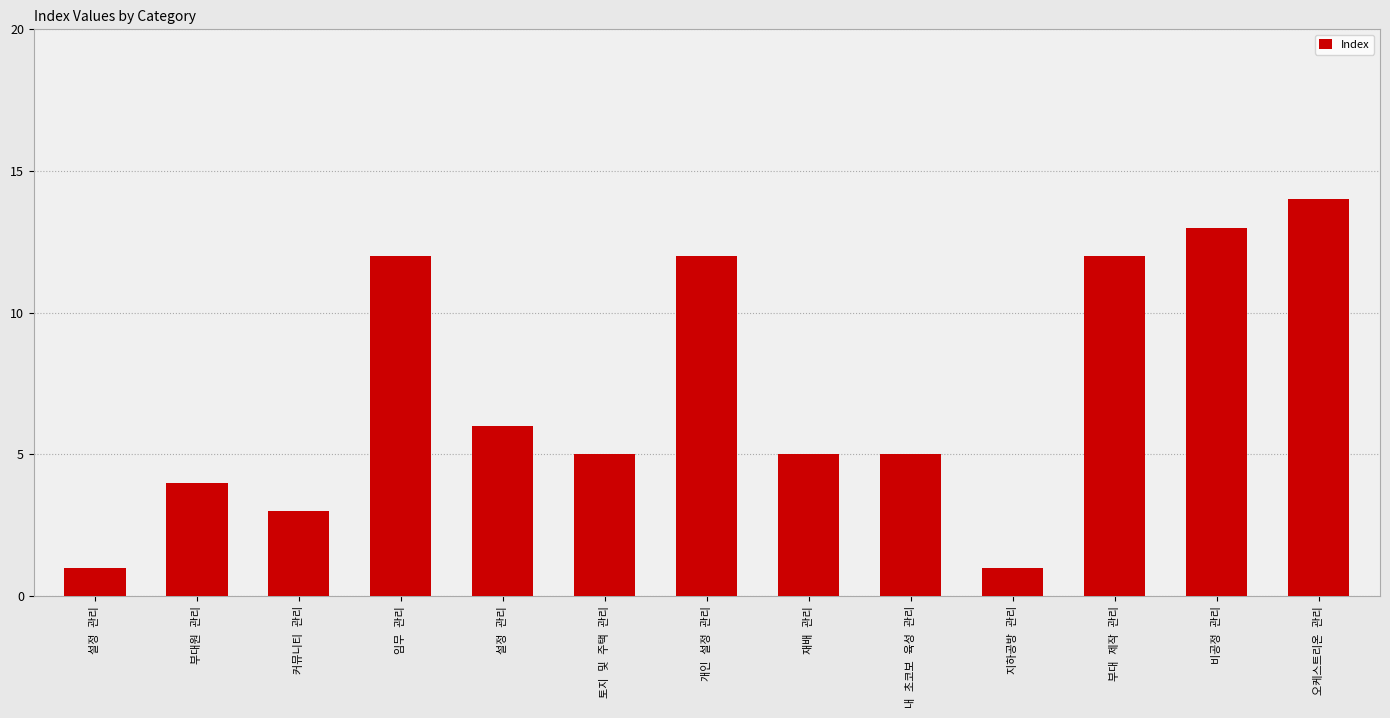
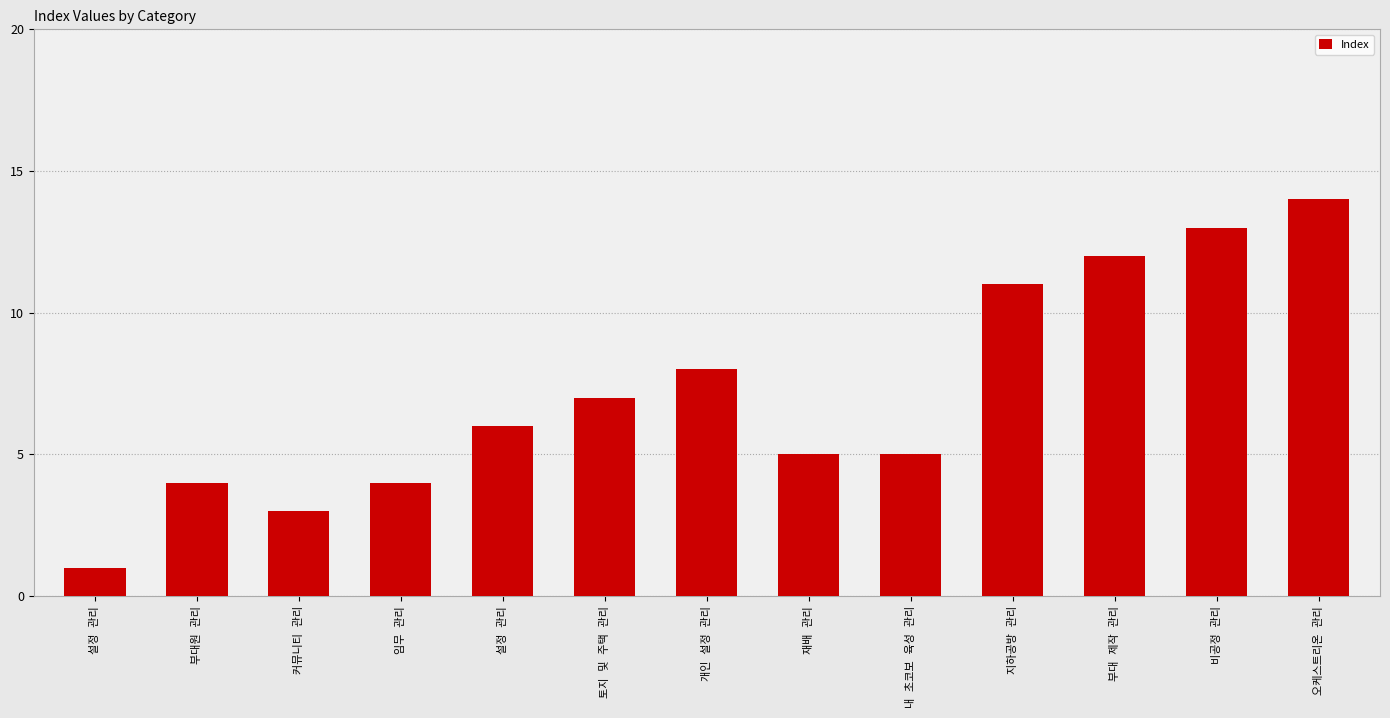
  {
    "부대원 관리": 4,
    "커뮤니티 관리": 3,
-   "임무 관리": 12,
-   "토지 및 주택 관리": 5,
-   "개인 설정 관리": 12,
+   "임무 관리": 4,
+   "토지 및 주택 관리": 7,
+   "개인 설정 관리": 8,
    "재배 관리": 5,
    "내 초코보 육성 관리": 5,
-   "지하공방 관리": 1,
+   "지하공방 관리": 11,
    "부대 제작 관리": 12,
    "비공정 관리": 13,
    "오케스트리온 관리": 14
  }
